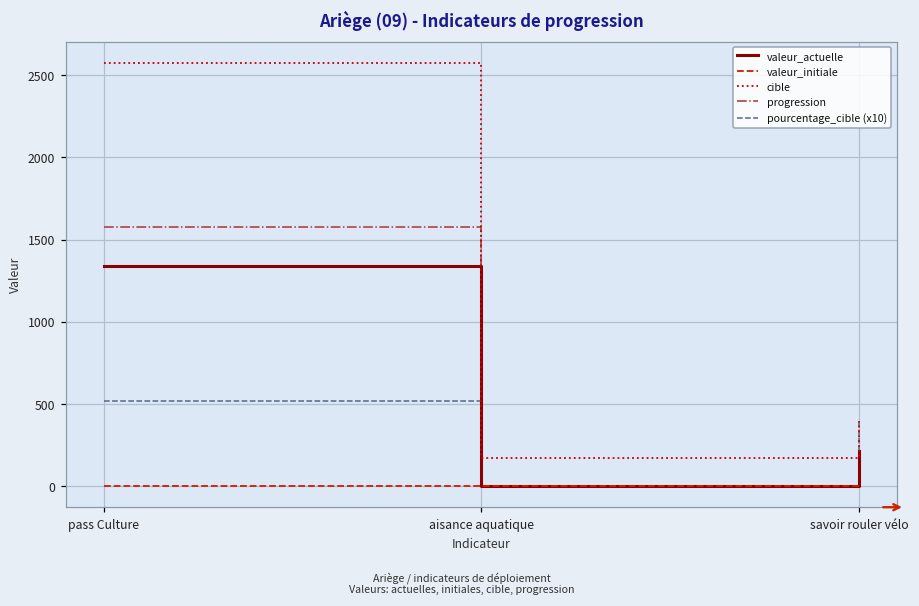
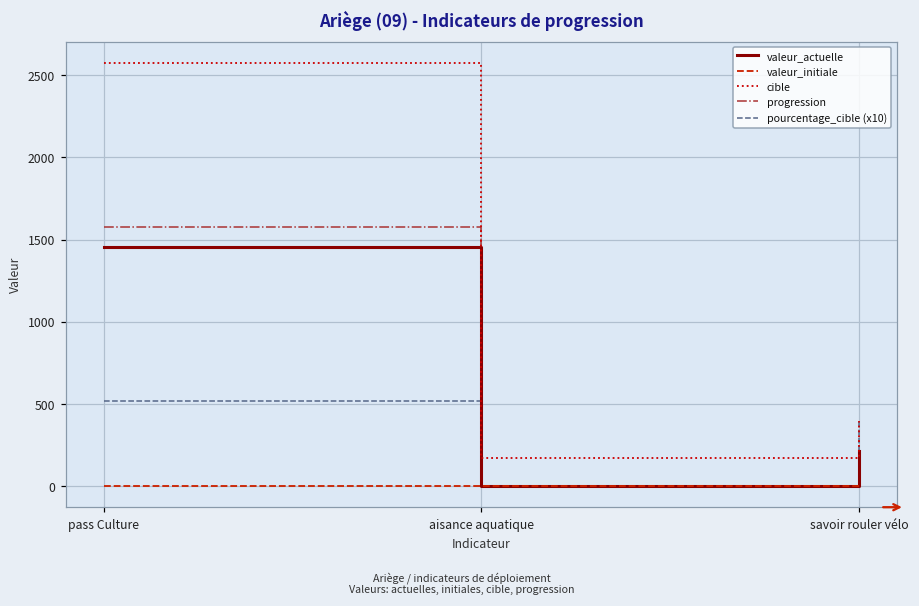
  {
    "valeur_actuelle": {
-     "pass Culture": 1340,
+     "pass Culture": 1460,
      "savoir rouler vélo": 220
    },
    "progression": {
      "pass Culture": 1580,
      "savoir rouler vélo": 150
    },
    "pourcentage_cible (x10)": {
      "pass Culture": 520
    }
  }
